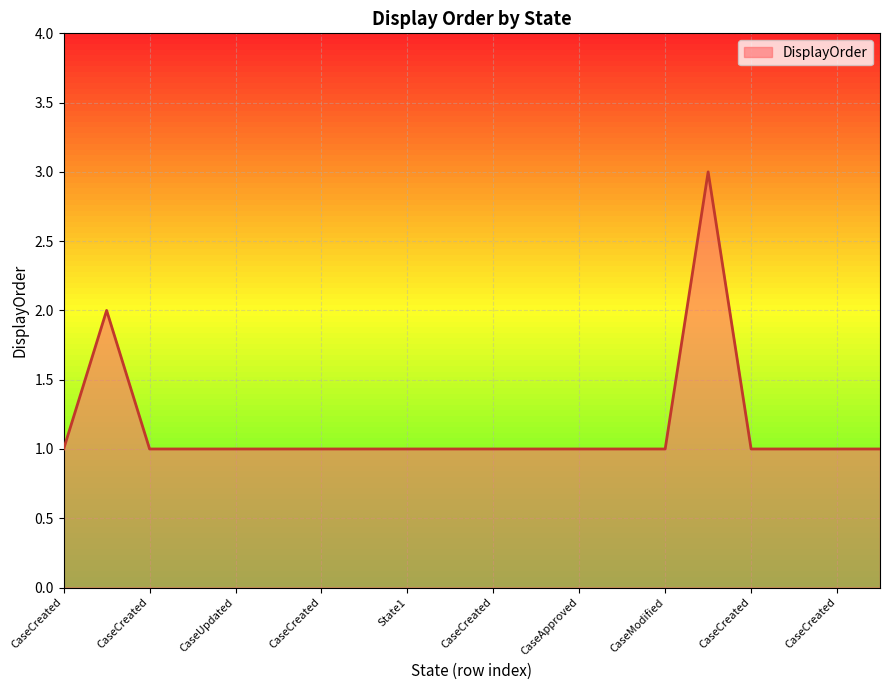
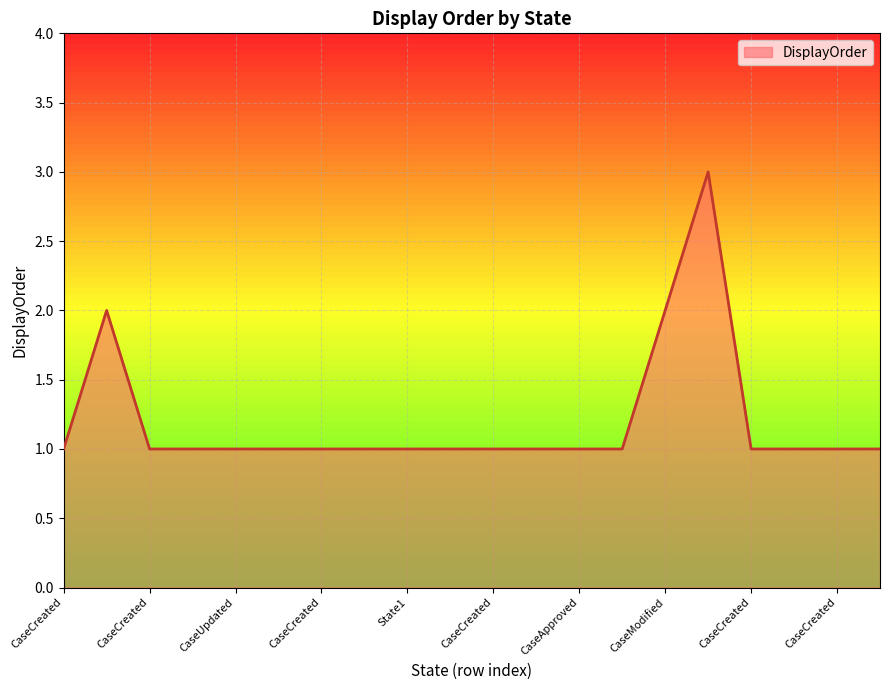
  {
    "State1": 1,
    "CaseApproved": 1,
-   "CaseModified": 1
+   "CaseModified": 2
  }
